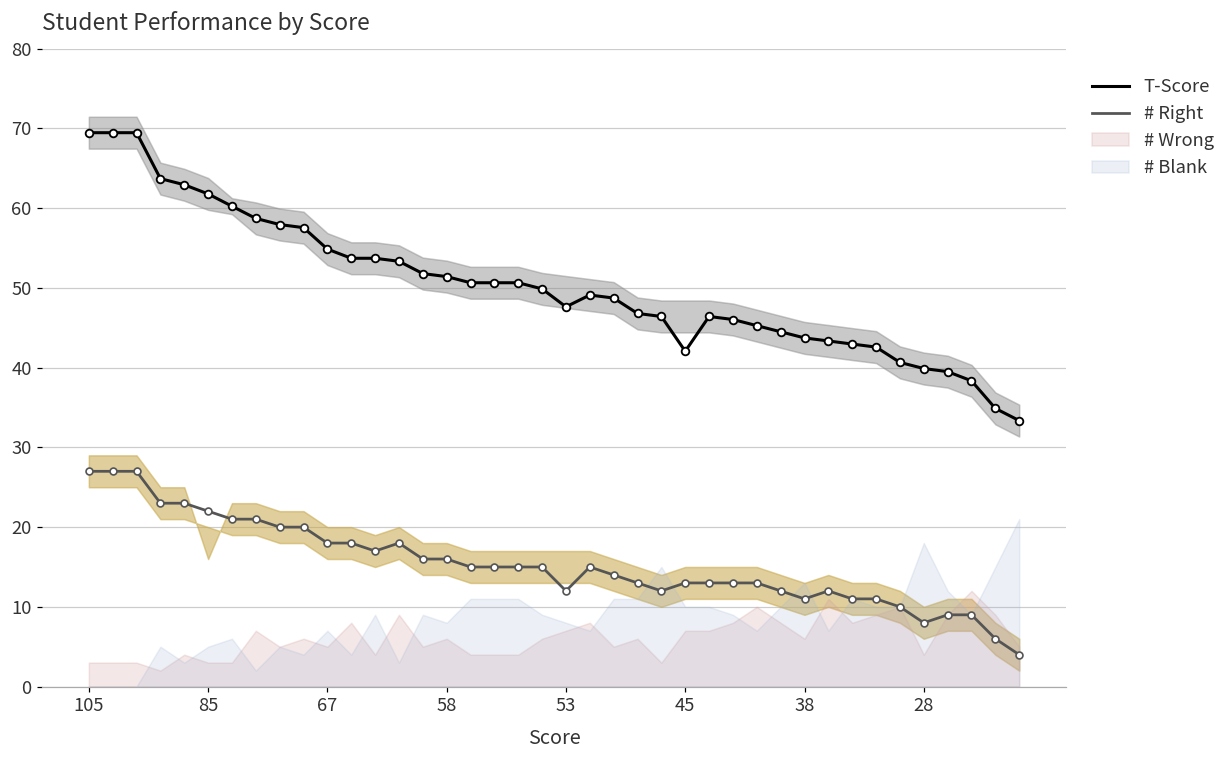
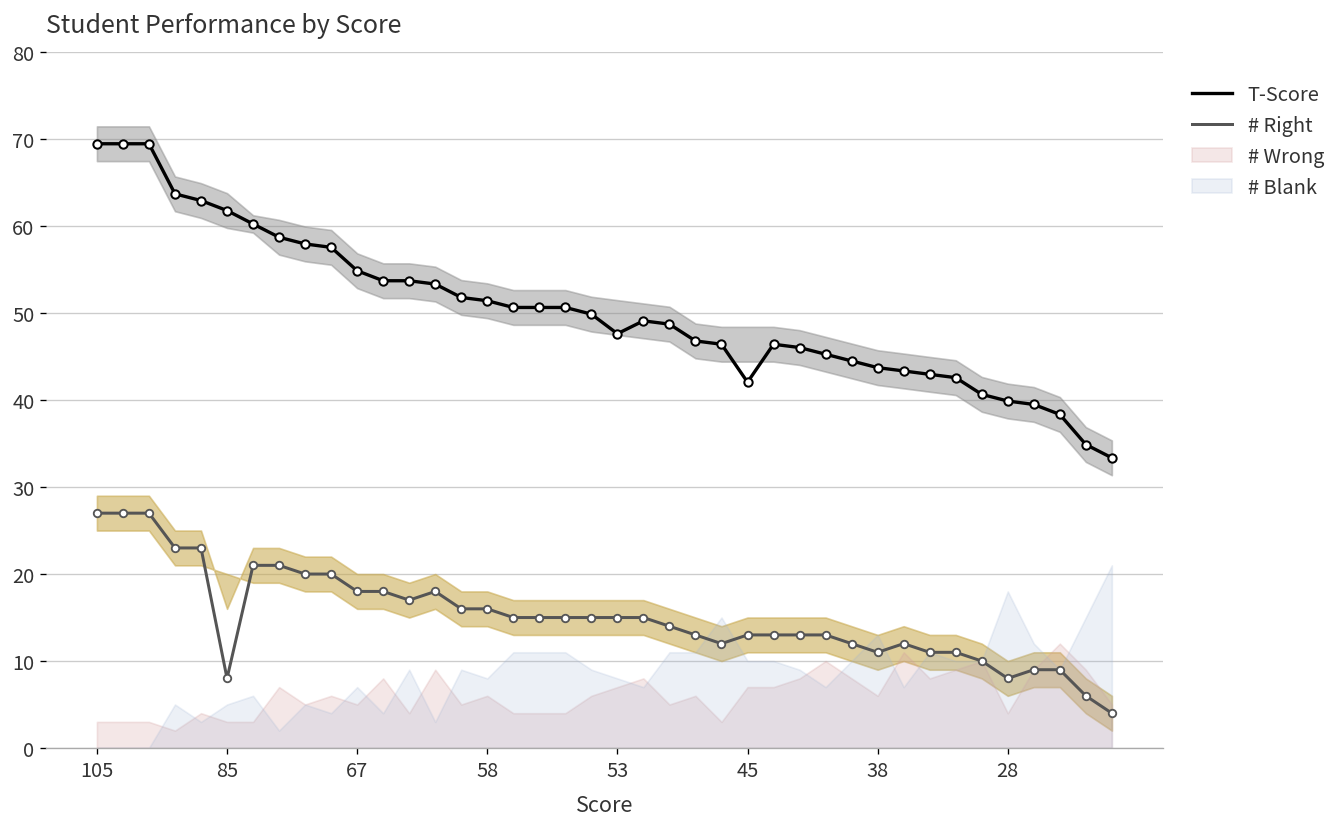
  {
    "T-Score": {
      "105": 69,
      "85": 62,
      "67": 55,
      "58": 51,
      "53": 48,
      "45": 42
    },
    "# Right": {
      "105": 27,
-     "85": 22,
+     "85": 8,
      "67": 18,
      "58": 16,
-     "53": 12,
+     "53": 15,
      "45": 13
    }
  }
